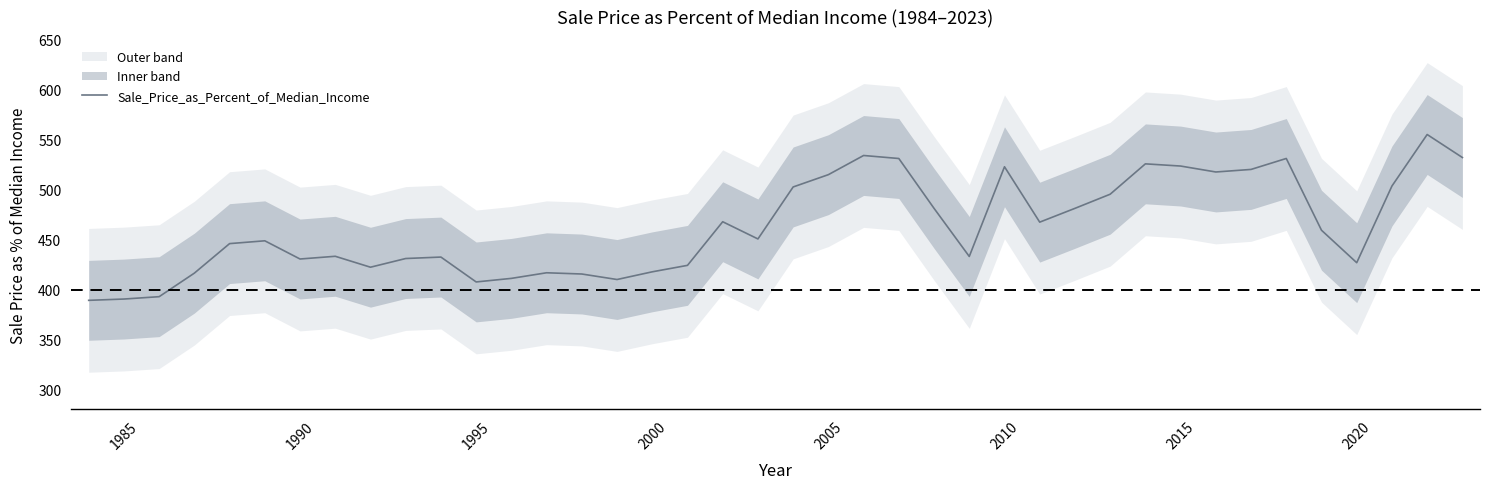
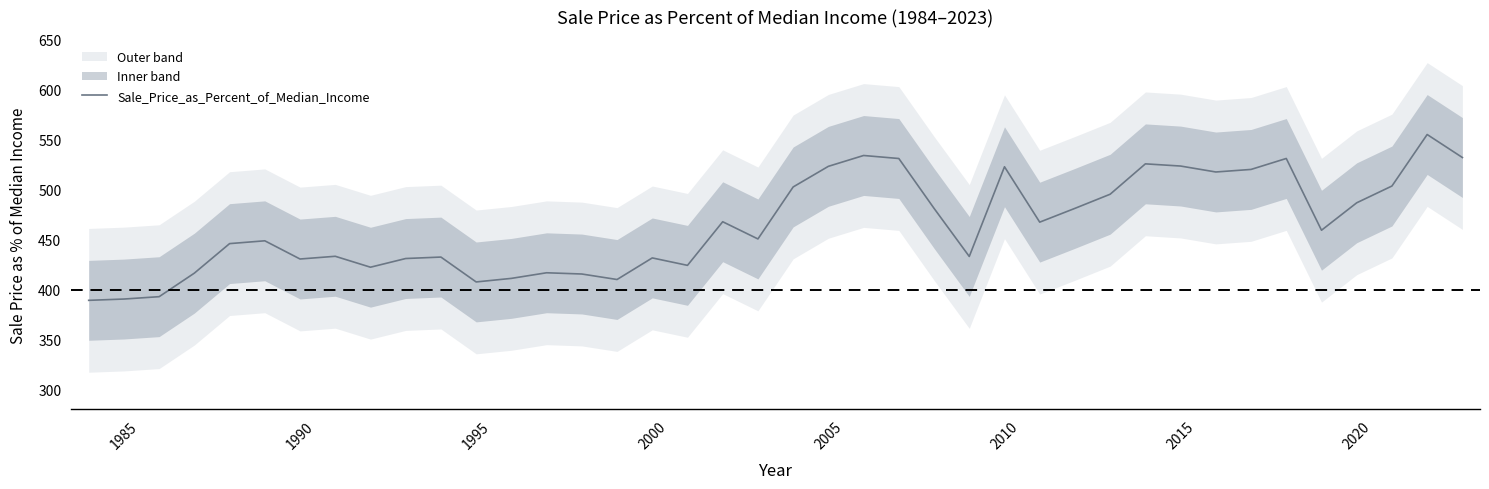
  {
    "Sale_Price_as_Percent_of_Median_Income": {
      "1985": 390,
      "1990": 430,
      "1995": 410,
-     "2000": 420,
-     "2005": 515,
+     "2000": 430,
+     "2005": 523,
      "2010": 520,
      "2015": 520,
-     "2020": 430
+     "2020": 490
    }
  }
